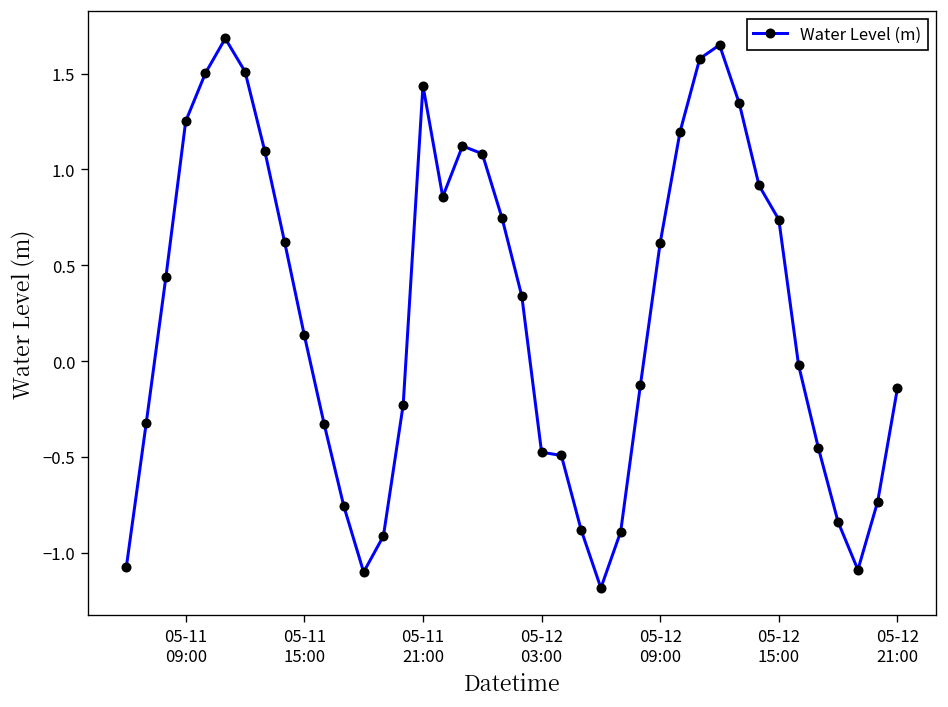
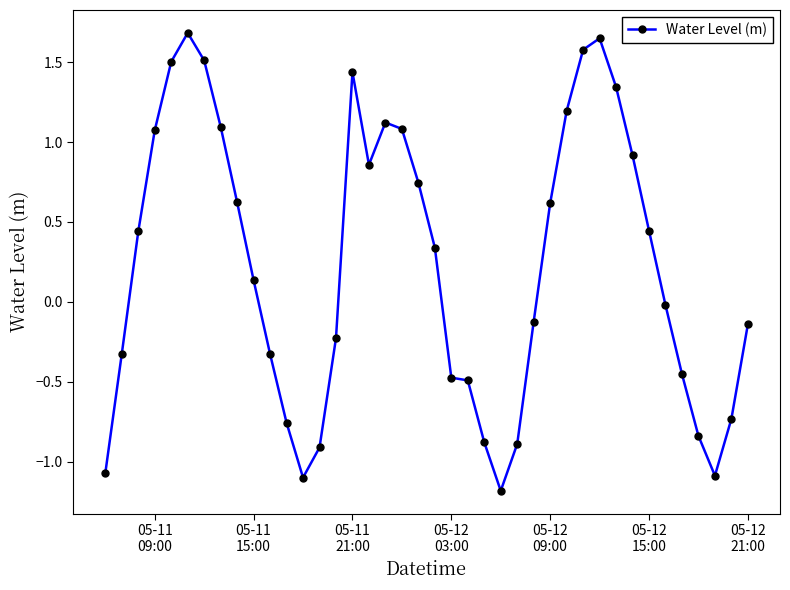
  {
-   "05-11 09:00": 1.25,
+   "05-11 09:00": 1.07,
    "05-11 15:00": 0.13,
    "05-11 21:00": 1.44,
    "05-12 03:00": -0.48,
    "05-12 09:00": 0.62,
-   "05-12 15:00": 0.74,
+   "05-12 15:00": 0.44,
    "05-12 21:00": -0.14
  }
